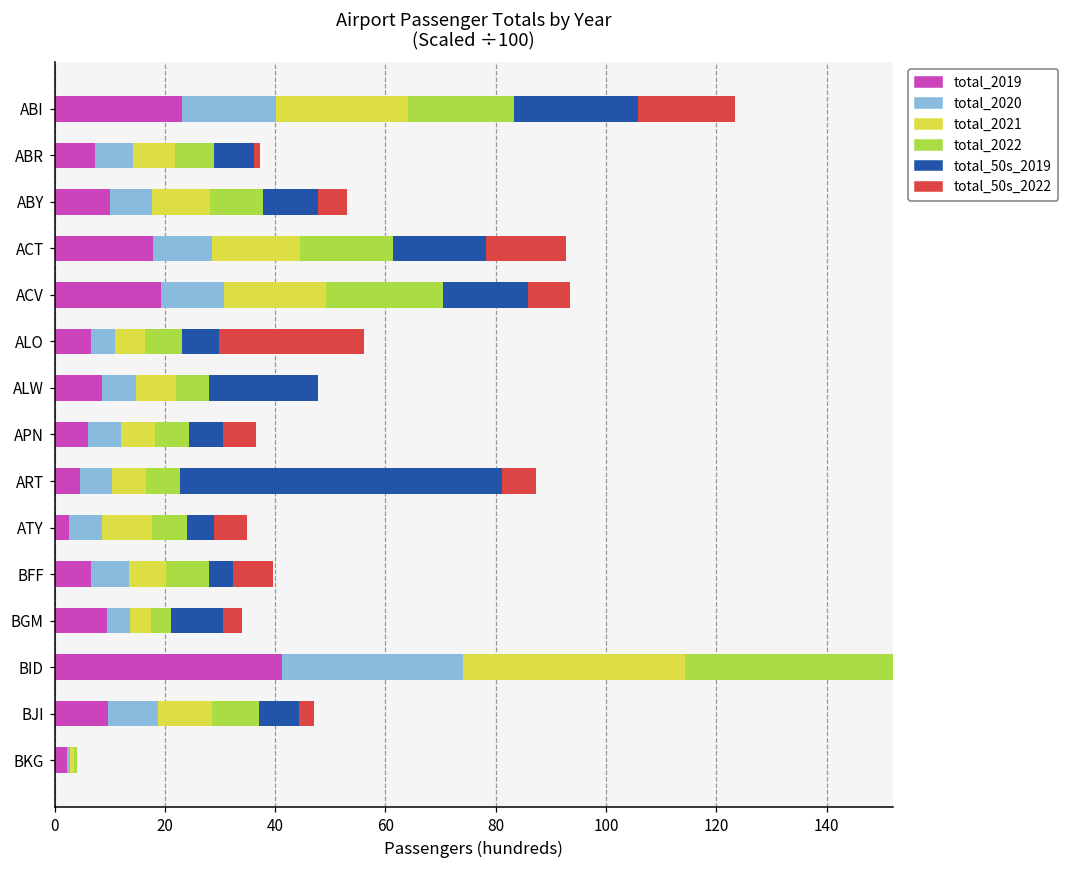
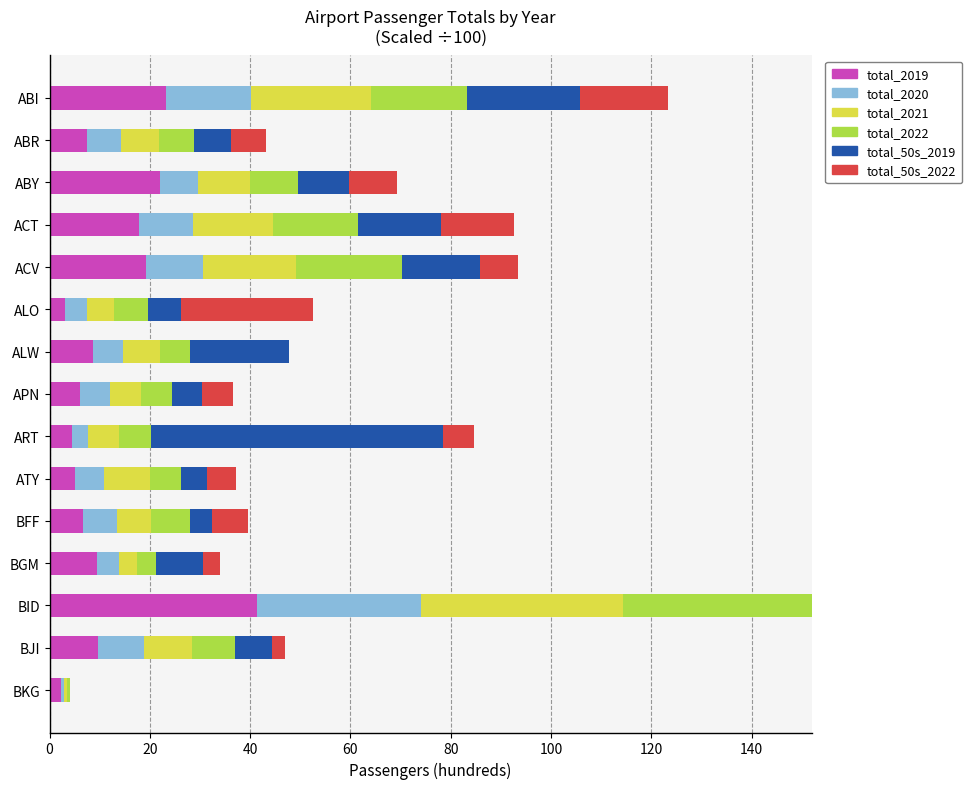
  {
    "total_2019": {
      "ABI": 23,
      "ABR": 7,
-     "ABY": 10,
+     "ABY": 22,
      "ACT": 18,
      "ACV": 19,
-     "ALO": 7,
+     "ALO": 3,
      "ALW": 9,
      "APN": 6,
      "ART": 5,
-     "ATY": 3,
+     "ATY": 5,
      "BFF": 7,
      "BGM": 10,
      "BID": 41,
      "BJI": 10,
      "BKG": 2
    },
    "total_2020": {
      "ABI": 17,
      "ABR": 7,
      "ABY": 7,
      "ACT": 11,
      "ACV": 11,
      "ALO": 4,
      "ALW": 6,
      "APN": 6,
-     "ART": 6,
+     "ART": 3,
      "ATY": 6,
      "BFF": 7,
      "BGM": 4,
      "BID": 33,
      "BJI": 9,
      "BKG": 1
    },
    "total_50s_2019": {
      "ABI": 23,
      "ABR": 7,
      "ABY": 10,
      "ACT": 17,
      "ACV": 16,
      "ALO": 7,
      "ALW": 20,
      "APN": 6,
      "ART": 58,
      "ATY": 5,
      "BFF": 4,
      "BGM": 9,
      "BID": 0,
      "BJI": 7,
      "BKG": 0
    },
    "total_50s_2022": {
      "ABI": 18,
-     "ABR": 1,
-     "ABY": 5,
+     "ABR": 7,
+     "ABY": 10,
      "ACT": 15,
      "ACV": 8,
      "ALO": 26,
      "ALW": 0,
      "APN": 6,
      "ART": 6,
      "ATY": 6,
      "BFF": 7,
      "BGM": 4,
      "BID": 0,
      "BJI": 3,
      "BKG": 0
    }
  }
